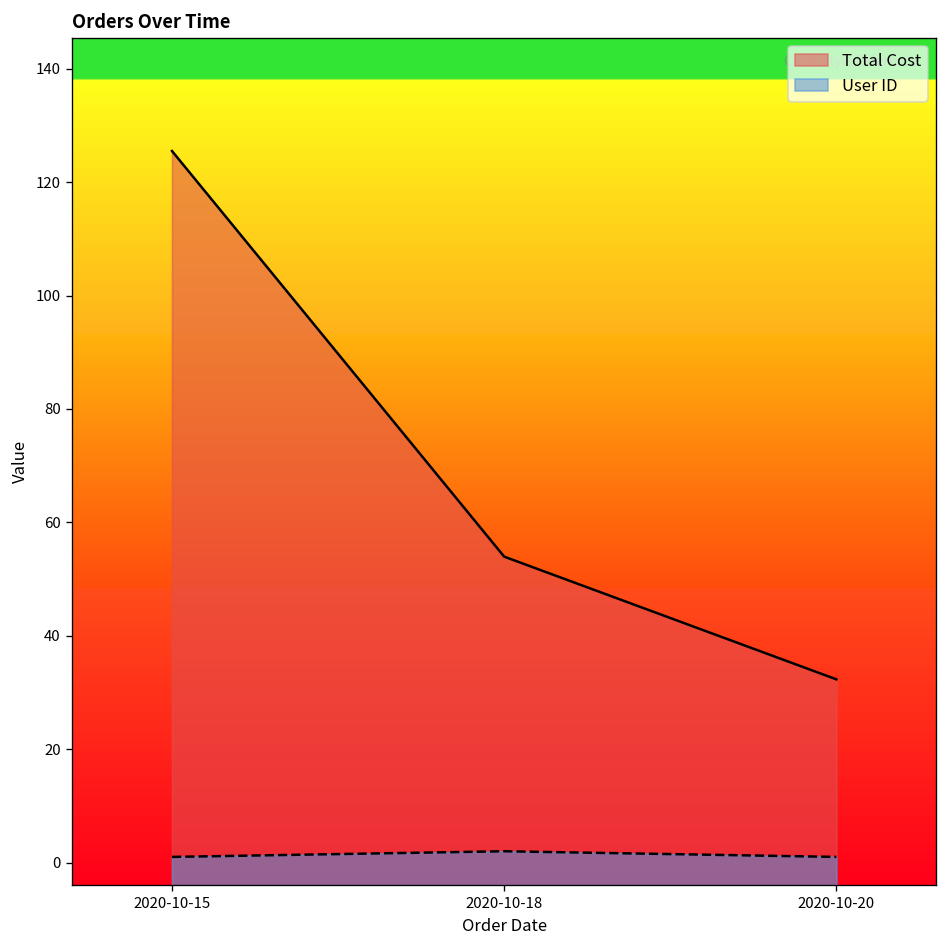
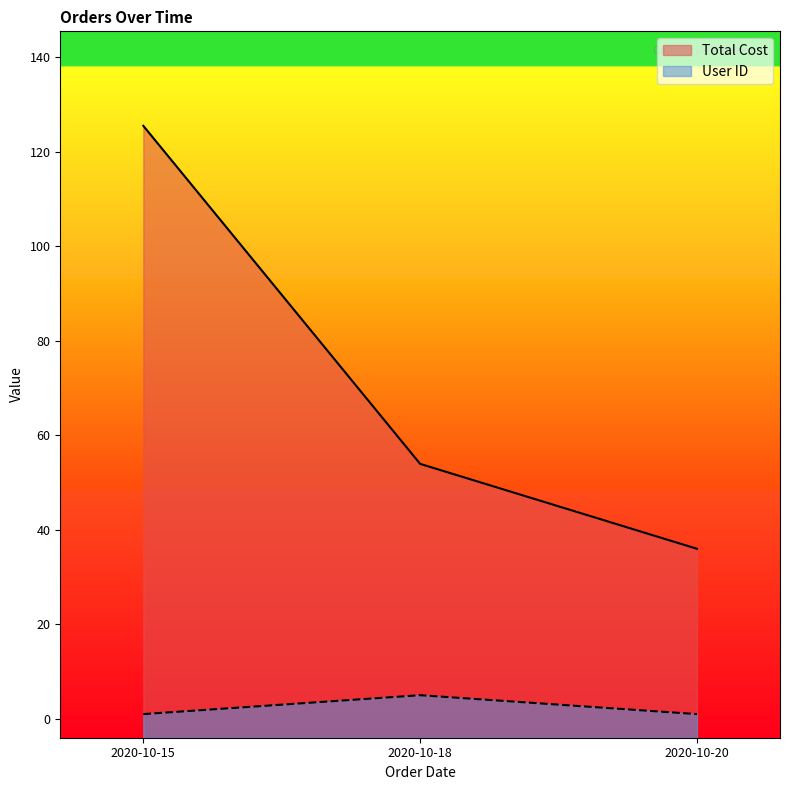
  {
    "Total Cost": {
      "2020-10-15": 126,
      "2020-10-18": 54,
-     "2020-10-20": 32
+     "2020-10-20": 36
    },
    "User ID": {
      "2020-10-15": 1,
-     "2020-10-18": 2,
+     "2020-10-18": 5,
      "2020-10-20": 1
    }
  }
